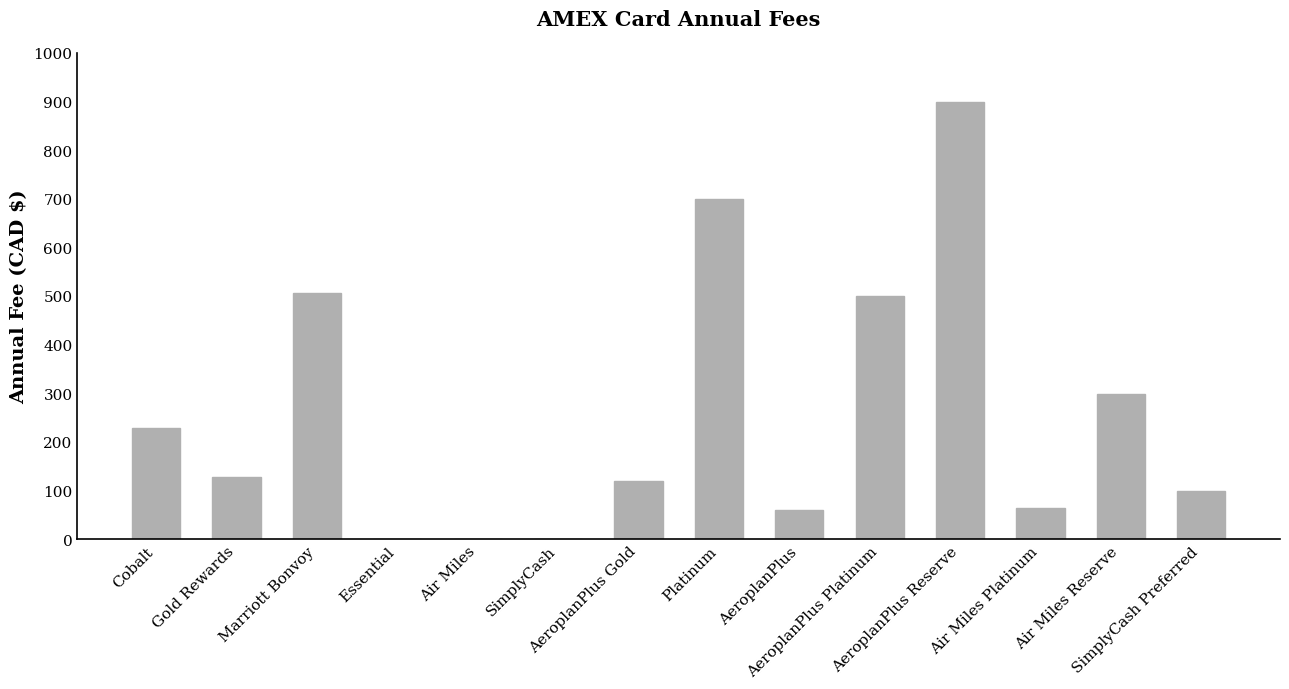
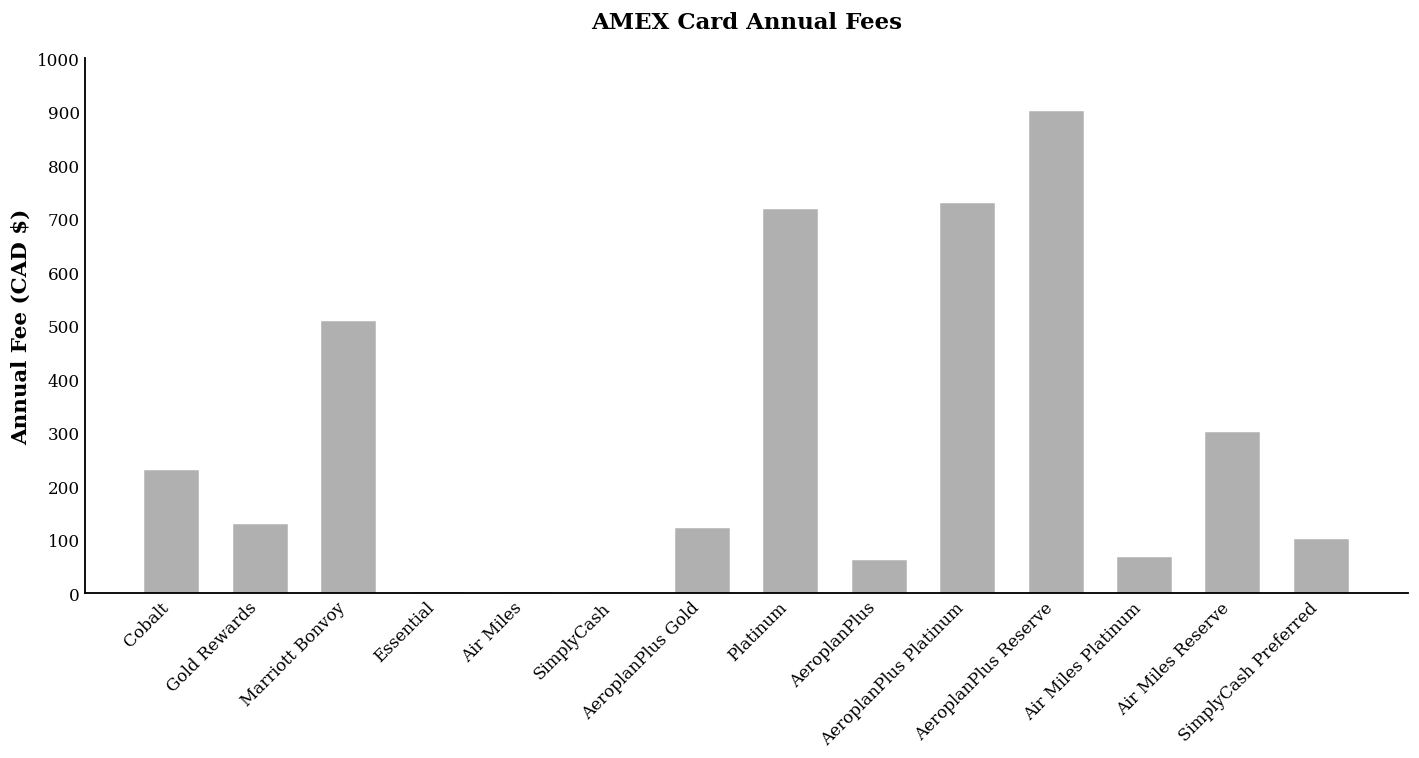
  {
    "Cobalt": 230,
    "Gold Rewards": 130,
    "Marriott Bonvoy": 510,
    "Essential": 0,
    "Air Miles": 0,
    "SimplyCash": 0,
    "AeroplanPlus Gold": 120,
-   "Platinum": 700,
+   "Platinum": 720,
    "AeroplanPlus": 60,
-   "AeroplanPlus Platinum": 500,
+   "AeroplanPlus Platinum": 730,
    "AeroplanPlus Reserve": 900,
    "Air Miles Platinum": 70,
    "Air Miles Reserve": 300,
    "SimplyCash Preferred": 100
  }
